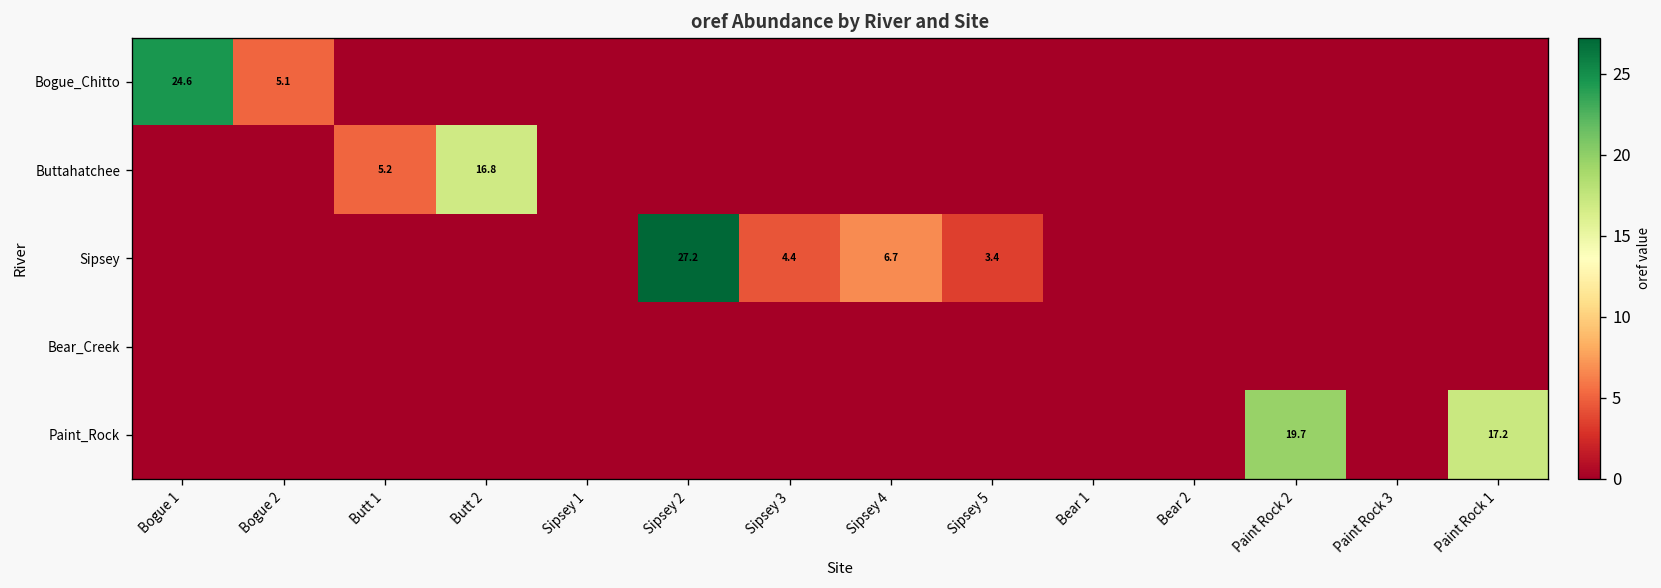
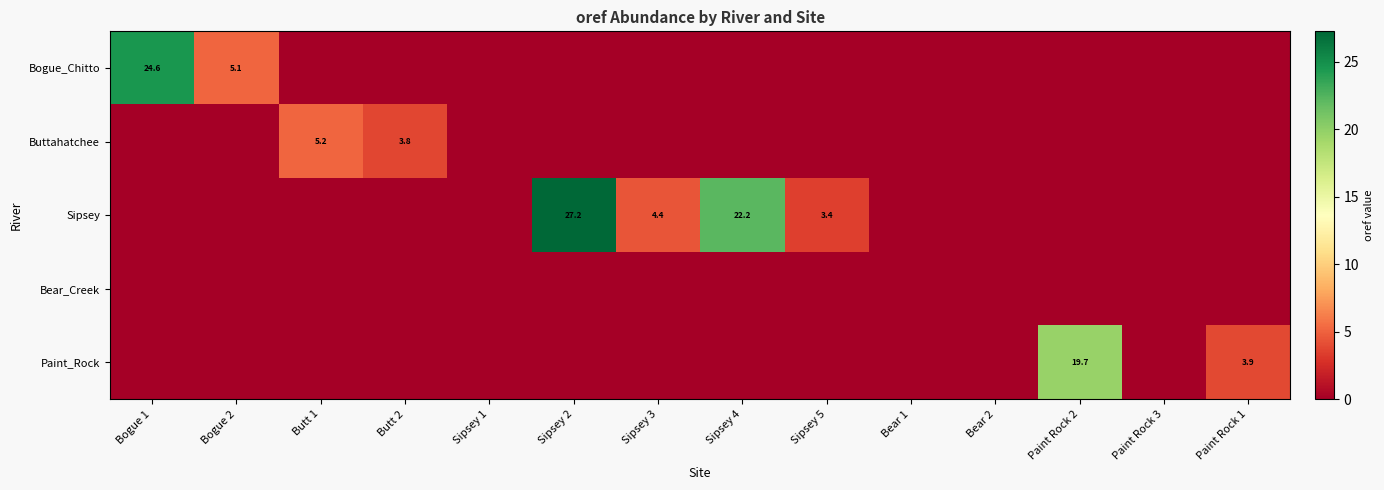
  {
    "Bogue_Chitto": {
      "Bogue 1": 24.6,
      "Bogue 2": 5.1
    },
    "Buttahatchee": {
      "Butt 1": 5.2,
-     "Butt 2": 16.8
+     "Butt 2": 3.8
    },
    "Sipsey": {
      "Sipsey 2": 27.2,
      "Sipsey 3": 4.4,
-     "Sipsey 4": 6.7,
+     "Sipsey 4": 22.2,
      "Sipsey 5": 3.4
    },
    "Paint_Rock": {
      "Paint Rock 2": 19.7,
-     "Paint Rock 1": 17.2
+     "Paint Rock 1": 3.9
    }
  }
